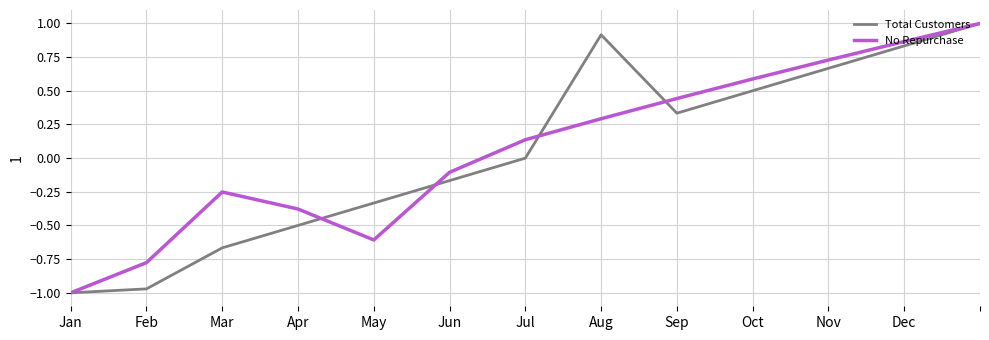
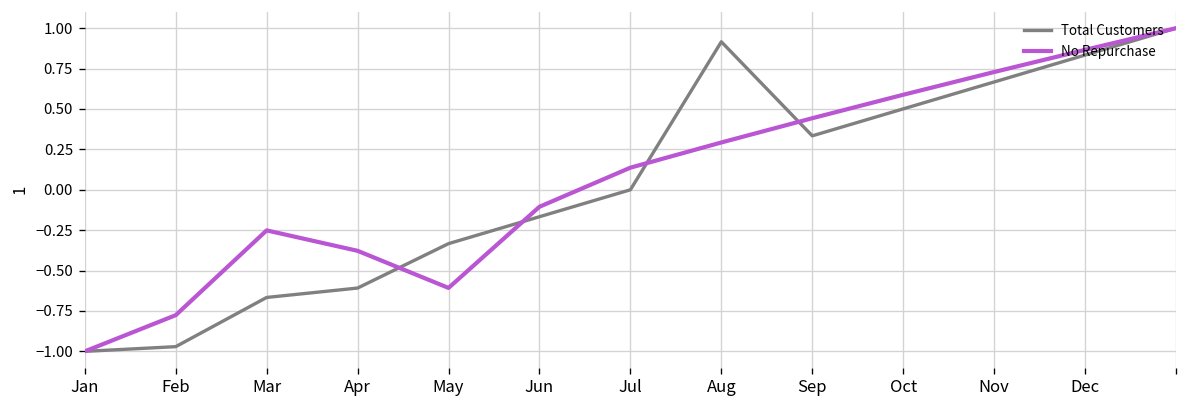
  {
    "Total Customers": {
      "Feb": -0.97,
      "Mar": -0.67,
-     "Apr": -0.50,
+     "Apr": -0.61,
      "May": -0.33,
      "Jun": -0.17,
      "Jul": 0.00,
      "Aug": 0.92,
      "Sep": 0.33,
      "Oct": 0.50,
      "Nov": 0.67,
      "Dec": 0.83
    },
    "No Repurchase": {
      "Feb": -0.78,
      "Mar": -0.25,
      "Apr": -0.38,
      "May": -0.61,
      "Jun": -0.11,
      "Jul": 0.14,
      "Aug": 0.29,
      "Sep": 0.44,
      "Oct": 0.59,
      "Nov": 0.73,
      "Dec": 0.87
    }
  }
